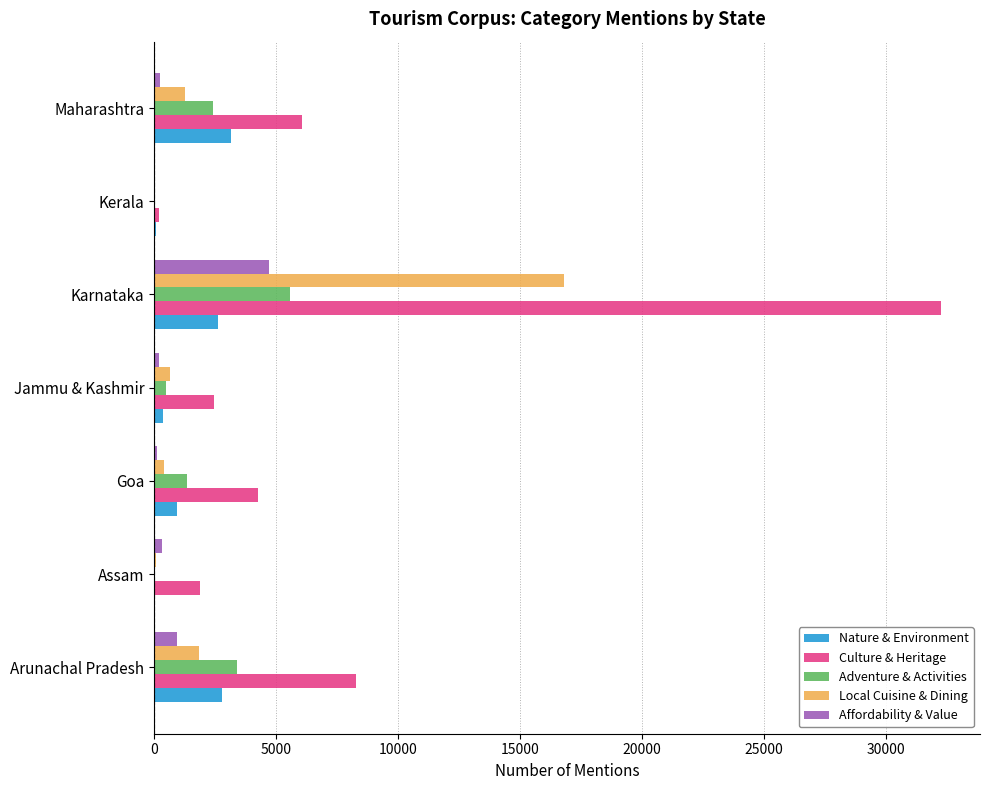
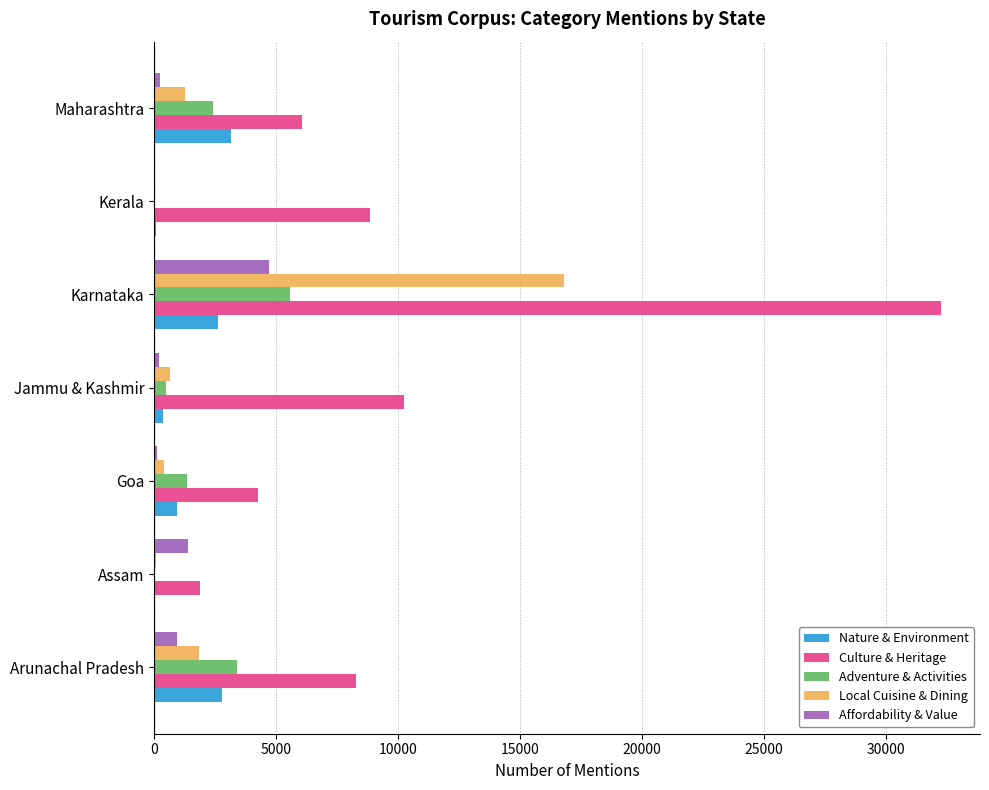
  {
    "Nature & Environment": {
      "Maharashtra": 3200,
      "Karnataka": 2600,
      "Jammu & Kashmir": 400,
      "Goa": 1000,
      "Arunachal Pradesh": 2800
    },
    "Culture & Heritage": {
      "Maharashtra": 6100,
-     "Kerala": 200,
+     "Kerala": 8900,
      "Karnataka": 32200,
-     "Jammu & Kashmir": 2500,
+     "Jammu & Kashmir": 10200,
      "Goa": 4300,
      "Assam": 1900,
      "Arunachal Pradesh": 8300
    },
    "Adventure & Activities": {
      "Maharashtra": 2400,
      "Karnataka": 5600,
      "Jammu & Kashmir": 500,
      "Goa": 1400,
      "Arunachal Pradesh": 3400
    },
    "Local Cuisine & Dining": {
      "Maharashtra": 1300,
      "Karnataka": 16800,
      "Jammu & Kashmir": 600,
      "Goa": 400,
      "Arunachal Pradesh": 1800
    },
    "Affordability & Value": {
      "Maharashtra": 200,
      "Kerala": 0,
      "Karnataka": 4700,
      "Jammu & Kashmir": 200,
      "Goa": 100,
-     "Assam": 300,
+     "Assam": 1400,
      "Arunachal Pradesh": 1000
    }
  }
